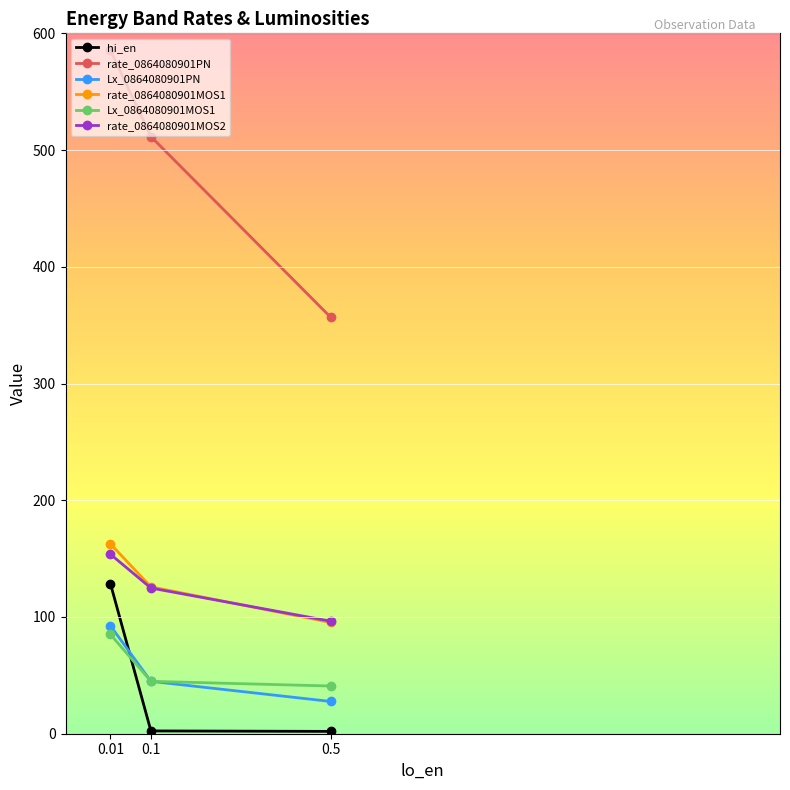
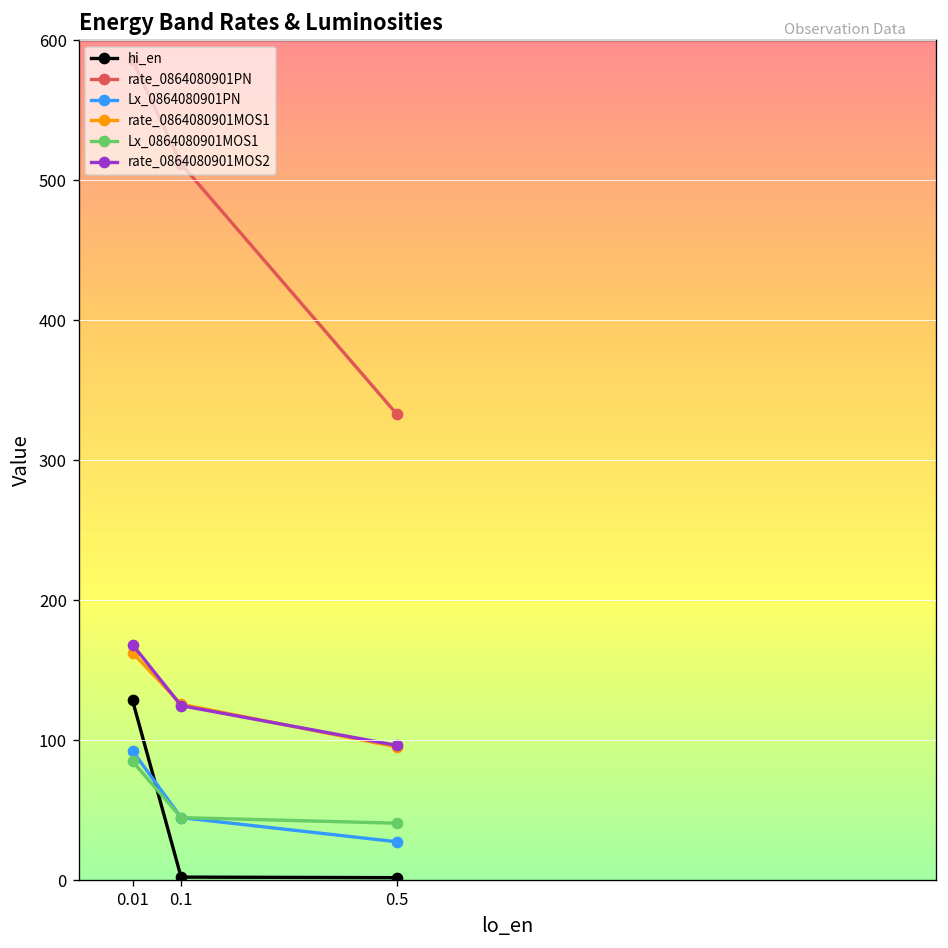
  {
    "hi_en": {
      "0.01": 129,
      "0.1": 2,
      "0.5": 2
    },
    "rate_0864080901PN": {
      "0.1": 512,
-     "0.5": 357
+     "0.5": 333
    },
    "Lx_0864080901PN": {
      "0.01": 92,
      "0.5": 28
    },
    "rate_0864080901MOS1": {
      "0.01": 163
    },
    "Lx_0864080901MOS1": {
      "0.01": 85,
      "0.5": 41
    },
    "rate_0864080901MOS2": {
-     "0.01": 154
+     "0.01": 168
    }
  }
